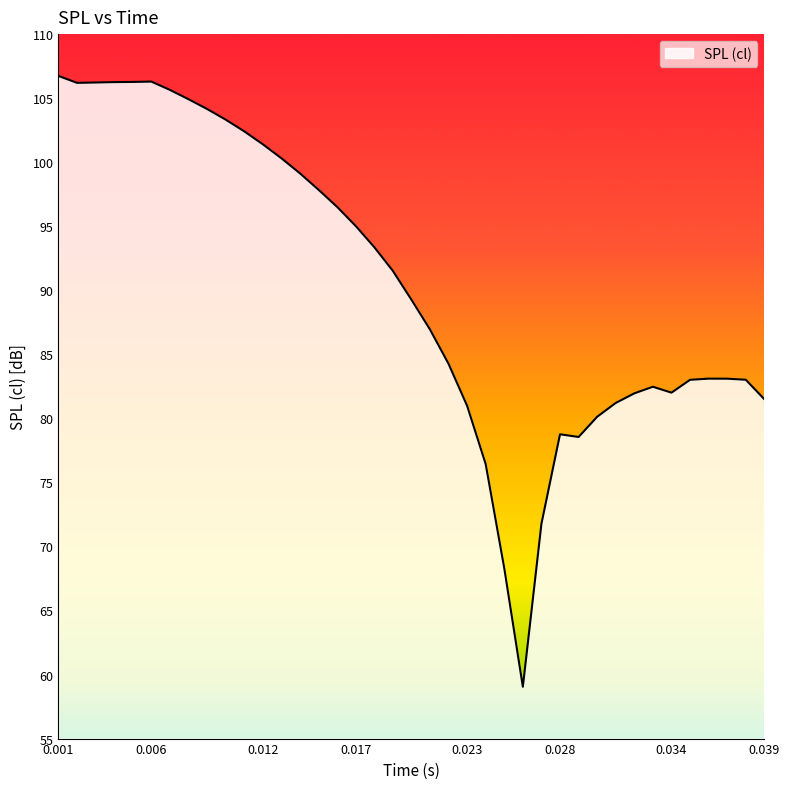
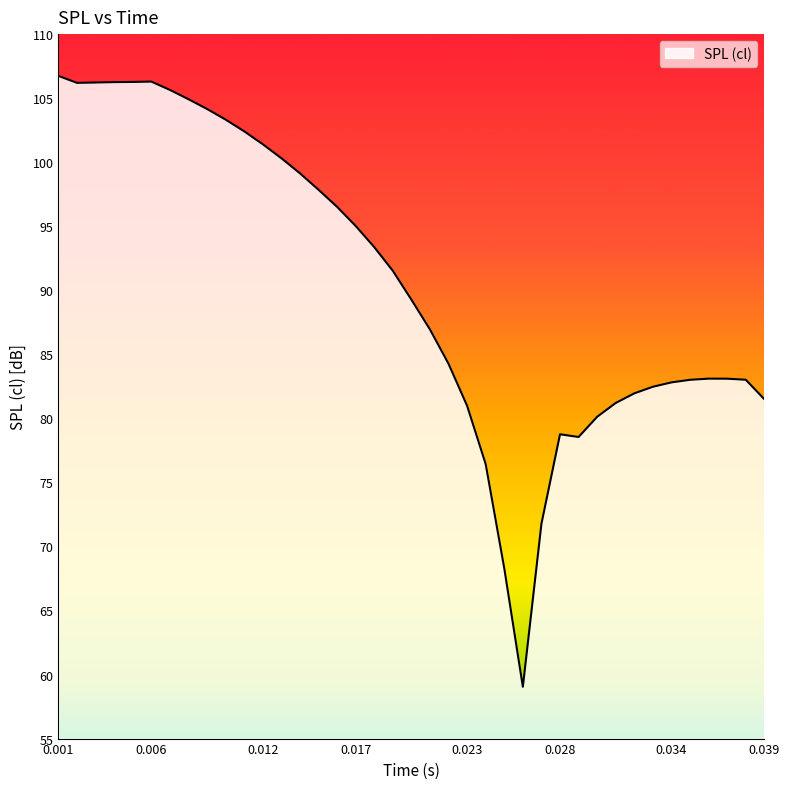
  {
    "0.001": 106.7,
    "0.006": 106.3,
    "0.012": 101.4,
    "0.017": 95.0,
    "0.023": 81.0,
    "0.028": 78.8,
-   "0.034": 82.0,
+   "0.034": 82.8,
    "0.039": 81.5
  }
